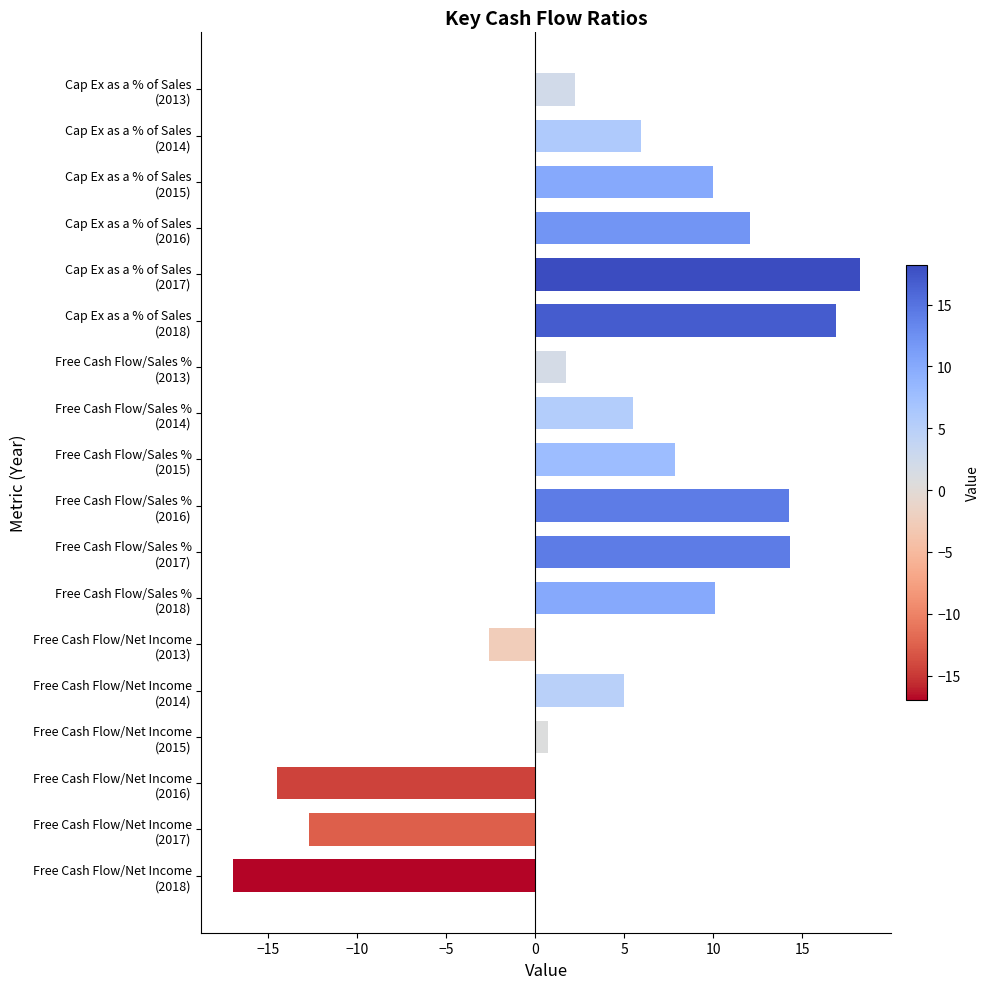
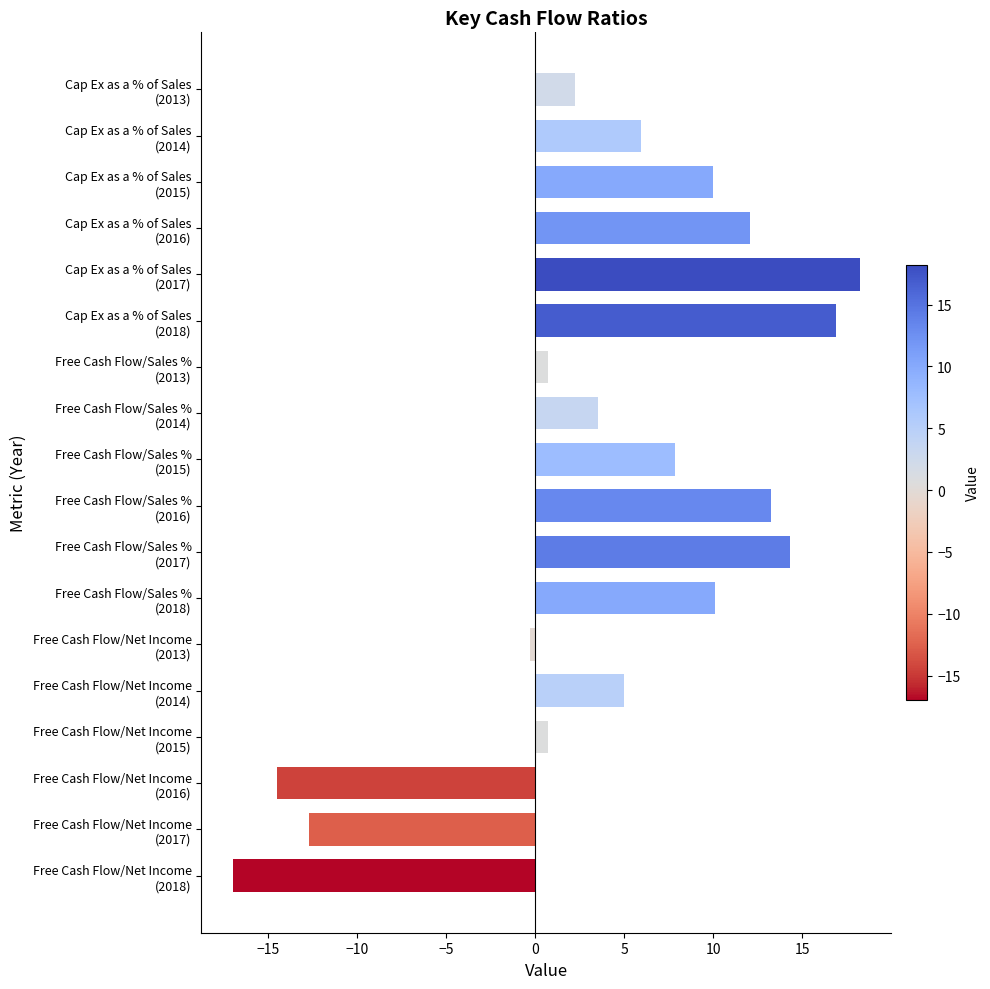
  {
    "Cap Ex as a % of Sales (2013)": 2.3,
    "Cap Ex as a % of Sales (2014)": 5.9,
    "Cap Ex as a % of Sales (2015)": 10.0,
    "Cap Ex as a % of Sales (2016)": 12.1,
    "Cap Ex as a % of Sales (2017)": 18.2,
    "Cap Ex as a % of Sales (2018)": 16.9,
-   "Free Cash Flow/Sales % (2013)": 1.7,
-   "Free Cash Flow/Sales % (2014)": 5.5,
+   "Free Cash Flow/Sales % (2013)": 0.7,
+   "Free Cash Flow/Sales % (2014)": 3.5,
    "Free Cash Flow/Sales % (2015)": 7.9,
-   "Free Cash Flow/Sales % (2016)": 14.3,
+   "Free Cash Flow/Sales % (2016)": 13.3,
    "Free Cash Flow/Sales % (2017)": 14.3,
    "Free Cash Flow/Sales % (2018)": 10.1,
-   "Free Cash Flow/Net Income (2013)": -2.6,
+   "Free Cash Flow/Net Income (2013)": -0.3,
    "Free Cash Flow/Net Income (2014)": 5.0,
    "Free Cash Flow/Net Income (2015)": 0.7,
    "Free Cash Flow/Net Income (2016)": -14.5,
    "Free Cash Flow/Net Income (2017)": -12.7,
    "Free Cash Flow/Net Income (2018)": -17.0
  }
